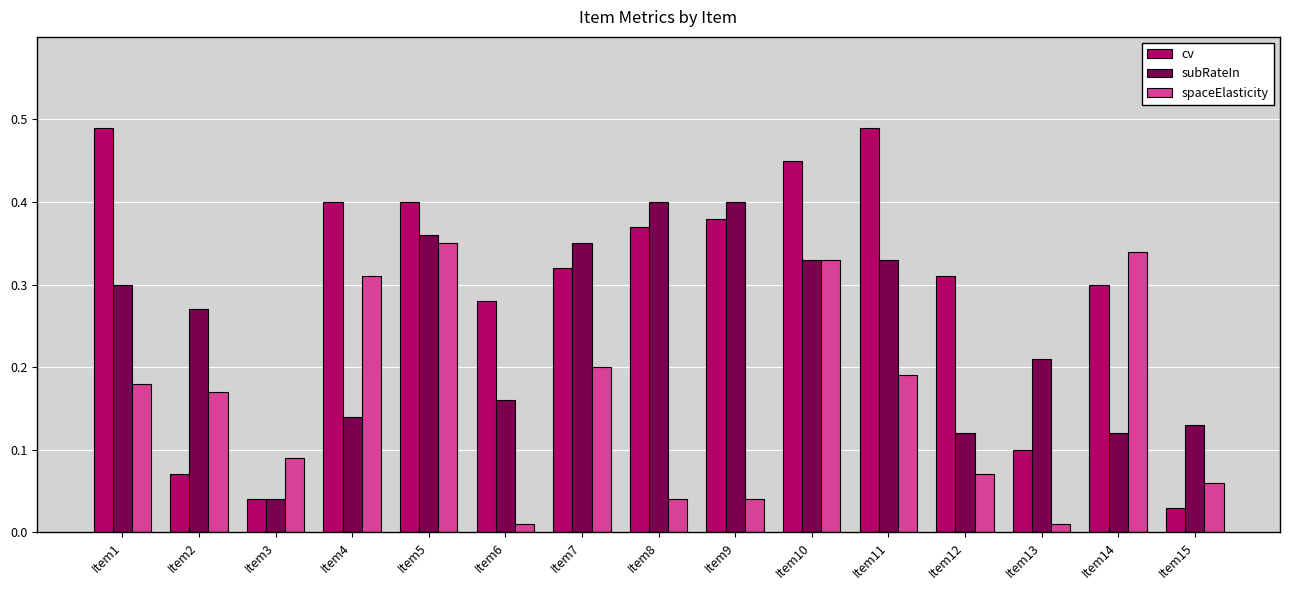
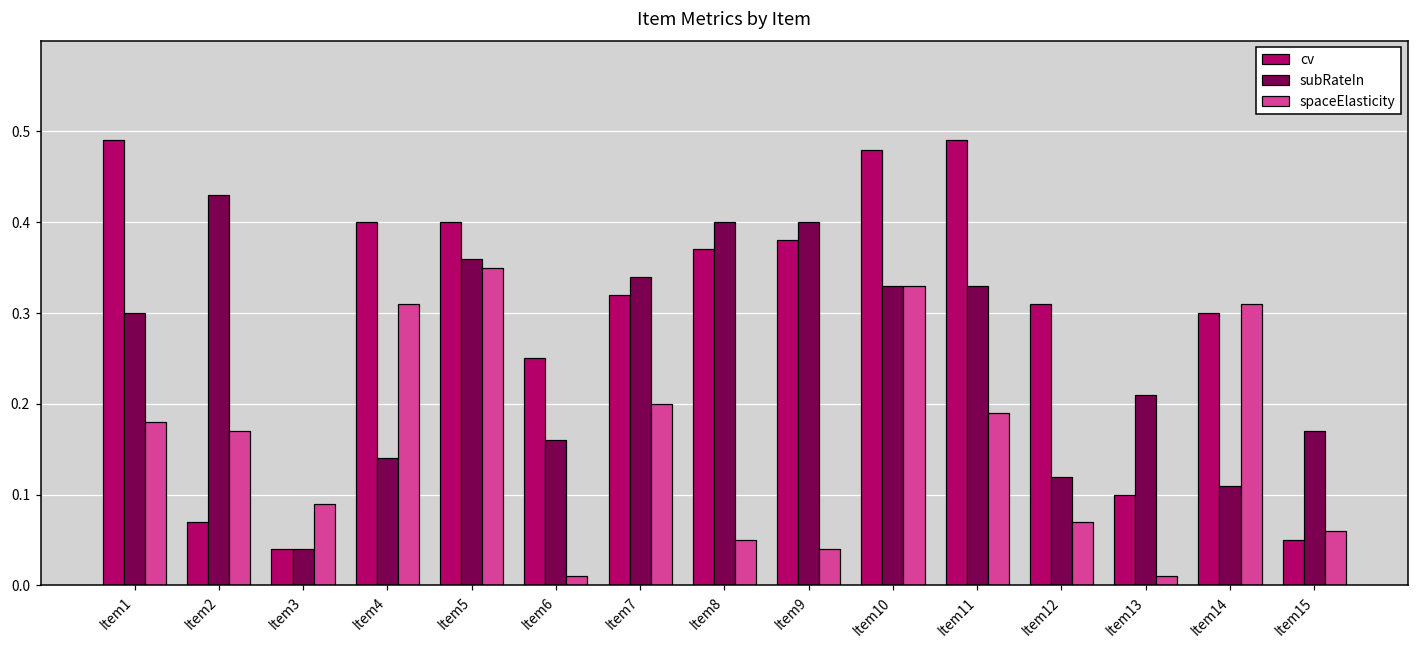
  {
    "cv": {
      "Item1": 0.49,
      "Item2": 0.07,
      "Item3": 0.04,
      "Item4": 0.40,
      "Item5": 0.40,
-     "Item6": 0.28,
+     "Item6": 0.25,
      "Item7": 0.32,
      "Item8": 0.37,
      "Item9": 0.38,
-     "Item10": 0.45,
+     "Item10": 0.48,
      "Item11": 0.49,
      "Item12": 0.31,
      "Item13": 0.10,
      "Item14": 0.30,
-     "Item15": 0.03
+     "Item15": 0.05
    },
    "subRateIn": {
      "Item1": 0.30,
-     "Item2": 0.27,
+     "Item2": 0.43,
      "Item3": 0.04,
      "Item4": 0.14,
      "Item5": 0.36,
      "Item6": 0.16,
-     "Item7": 0.35,
+     "Item7": 0.34,
      "Item8": 0.40,
      "Item9": 0.40,
      "Item10": 0.33,
      "Item11": 0.33,
      "Item12": 0.12,
      "Item13": 0.21,
-     "Item14": 0.12,
-     "Item15": 0.13
+     "Item14": 0.11,
+     "Item15": 0.17
    },
    "spaceElasticity": {
      "Item1": 0.18,
      "Item2": 0.17,
      "Item3": 0.09,
      "Item4": 0.31,
      "Item5": 0.35,
      "Item6": 0.01,
      "Item7": 0.20,
-     "Item8": 0.04,
+     "Item8": 0.05,
      "Item9": 0.04,
      "Item10": 0.33,
      "Item11": 0.19,
      "Item12": 0.07,
      "Item13": 0.01,
-     "Item14": 0.34,
+     "Item14": 0.31,
      "Item15": 0.06
    }
  }
